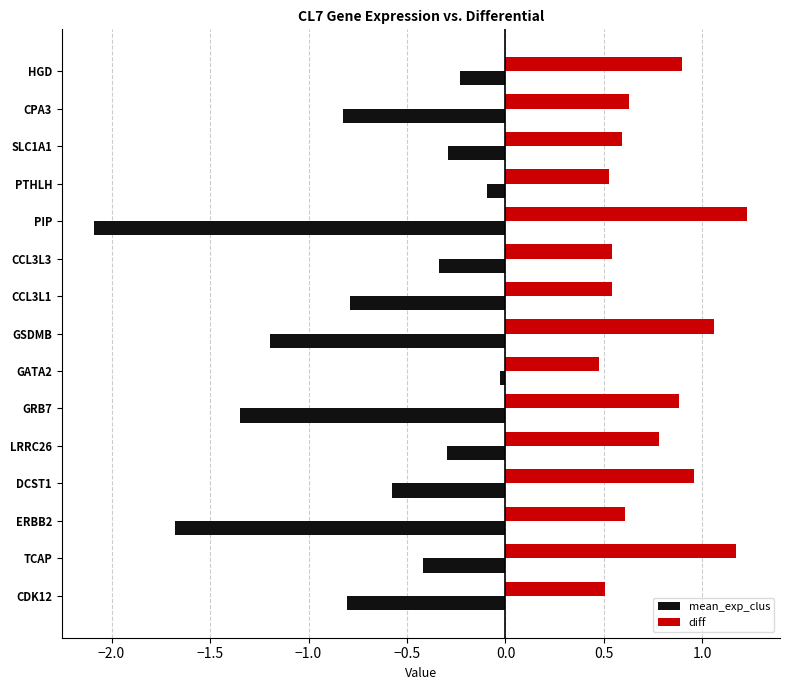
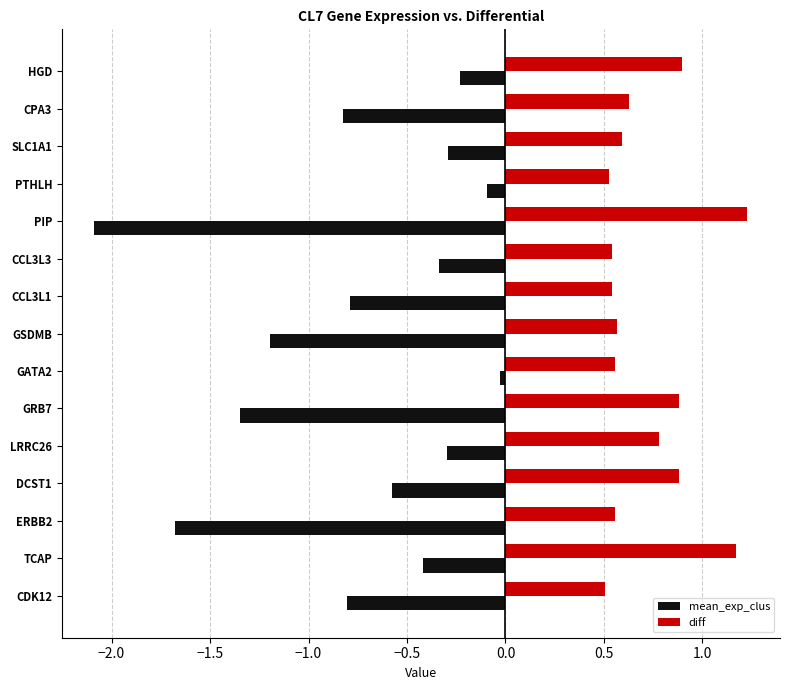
  {
    "mean_exp_clus": {
      "HGD": -0.23,
      "CPA3": -0.83,
      "SLC1A1": -0.29,
      "PTHLH": -0.10,
      "PIP": -2.09,
      "CCL3L3": -0.34,
      "CCL3L1": -0.79,
      "GSDMB": -1.20,
      "GATA2": -0.03,
      "GRB7": -1.35,
      "LRRC26": -0.30,
      "DCST1": -0.58,
      "ERBB2": -1.68,
      "TCAP": -0.42,
      "CDK12": -0.80
    },
    "diff": {
      "HGD": 0.89,
      "CPA3": 0.63,
      "SLC1A1": 0.59,
      "PTHLH": 0.53,
      "PIP": 1.23,
      "CCL3L3": 0.54,
      "CCL3L1": 0.54,
-     "GSDMB": 1.06,
-     "GATA2": 0.47,
+     "GSDMB": 0.56,
+     "GATA2": 0.55,
      "GRB7": 0.88,
      "LRRC26": 0.78,
-     "DCST1": 0.96,
-     "ERBB2": 0.61,
+     "DCST1": 0.88,
+     "ERBB2": 0.56,
      "TCAP": 1.17,
      "CDK12": 0.51
    }
  }
